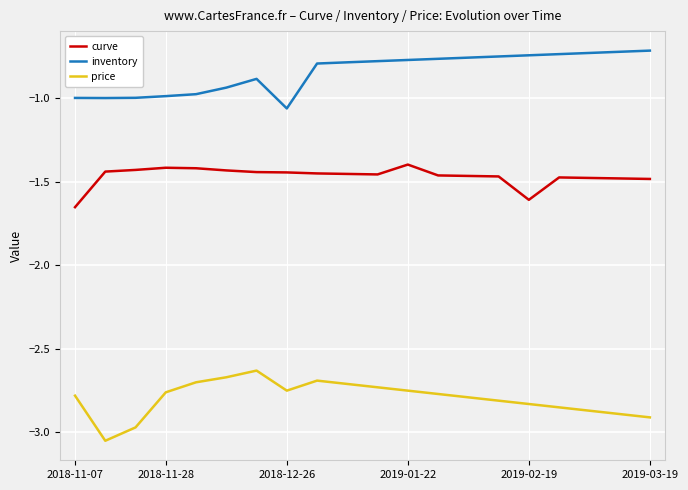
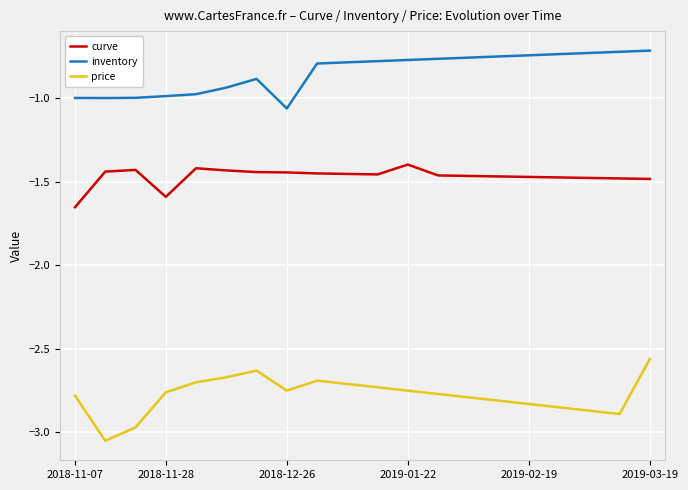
  {
    "curve": {
      "2018-11-07": -1.65,
-     "2018-11-28": -1.42,
+     "2018-11-28": -1.59,
      "2018-12-26": -1.44,
      "2019-01-22": -1.40,
-     "2019-02-19": -1.61,
+     "2019-02-19": -1.47,
      "2019-03-19": -1.48
    },
    "inventory": {
      "2018-11-07": -1.00,
      "2018-11-28": -0.99,
      "2018-12-26": -1.06,
      "2019-01-22": -0.77,
      "2019-02-19": -0.74,
      "2019-03-19": -0.72
    },
    "price": {
      "2018-11-07": -2.78,
      "2018-11-28": -2.76,
      "2018-12-26": -2.75,
      "2019-01-22": -2.75,
      "2019-02-19": -2.83,
-     "2019-03-19": -2.91
+     "2019-03-19": -2.56
    }
  }
